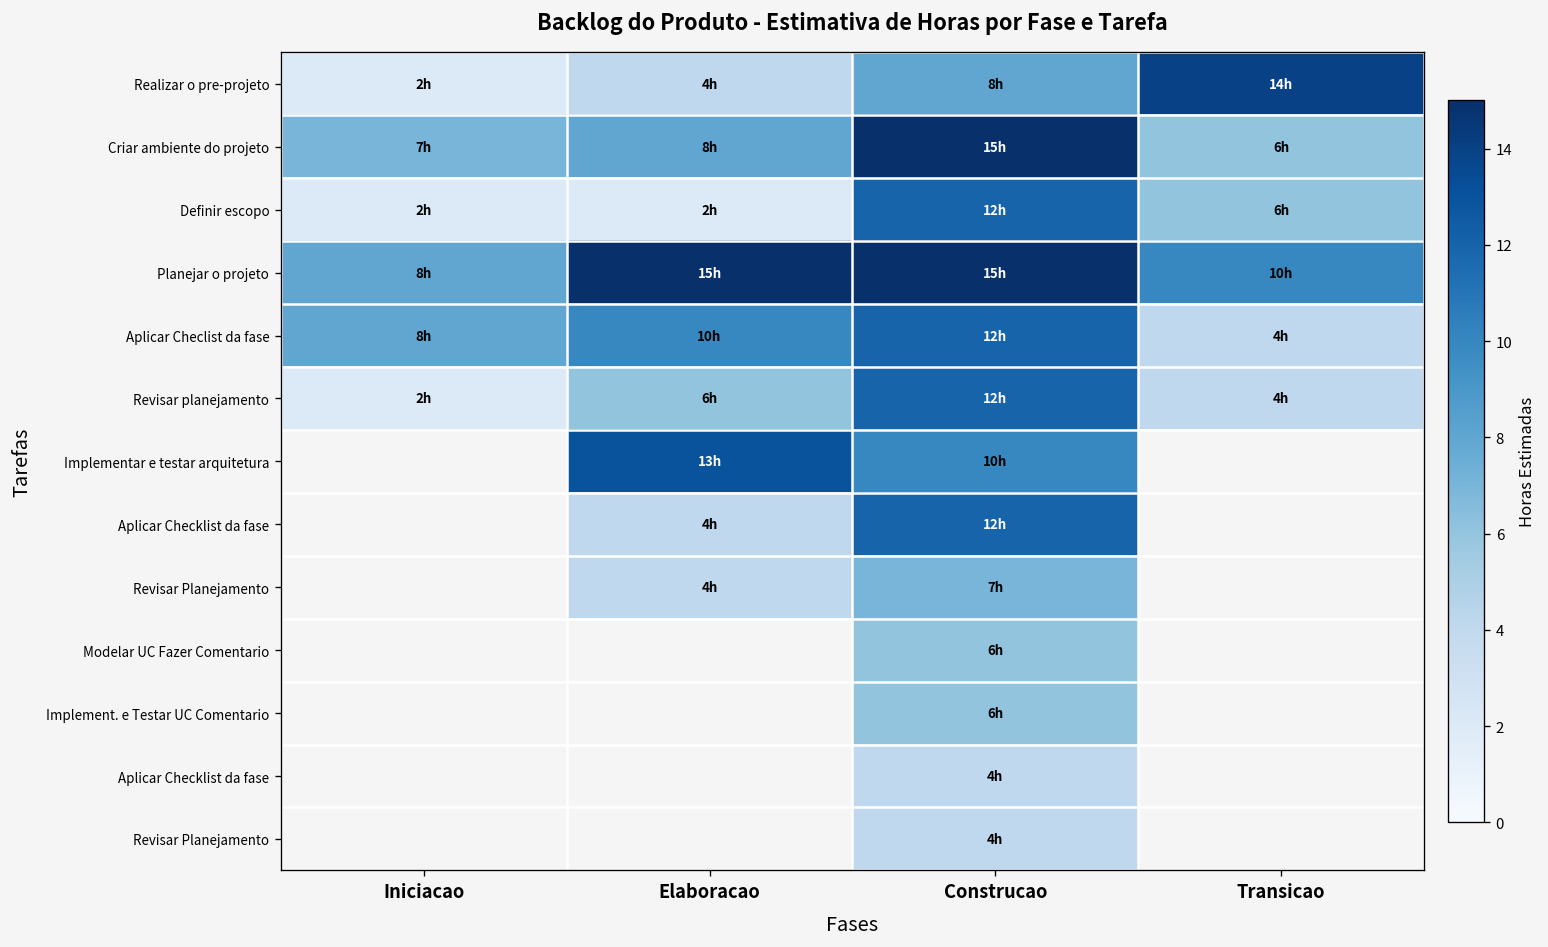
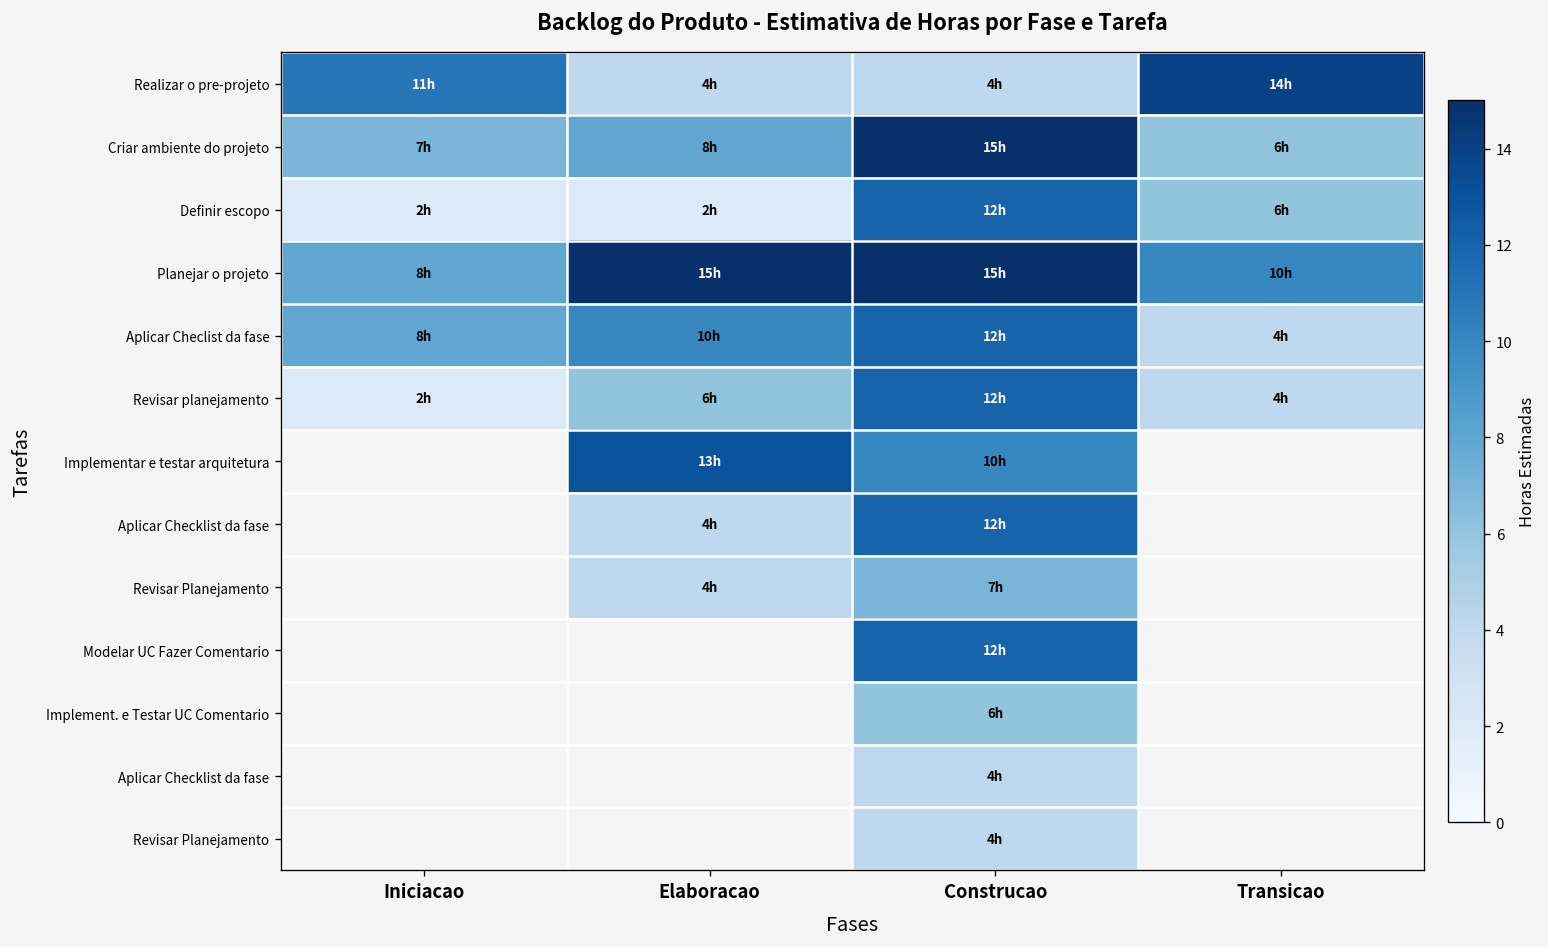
  {
    "Realizar o pre-projeto": {
-     "Iniciacao": "2h",
+     "Iniciacao": "11h",
      "Elaboracao": "4h",
-     "Construcao": "8h",
+     "Construcao": "4h",
      "Transicao": "14h"
    },
    "Criar ambiente do projeto": {
      "Iniciacao": "7h",
      "Elaboracao": "8h",
      "Construcao": "15h",
      "Transicao": "6h"
    },
    "Definir escopo": {
      "Iniciacao": "2h",
      "Elaboracao": "2h",
      "Construcao": "12h",
      "Transicao": "6h"
    },
    "Planejar o projeto": {
      "Iniciacao": "8h",
      "Elaboracao": "15h",
      "Construcao": "15h",
      "Transicao": "10h"
    },
    "Aplicar Checlist da fase": {
      "Iniciacao": "8h",
      "Elaboracao": "10h",
      "Construcao": "12h",
      "Transicao": "4h"
    },
    "Revisar planejamento": {
      "Iniciacao": "2h",
      "Elaboracao": "6h",
      "Construcao": "12h",
      "Transicao": "4h"
    },
    "Implementar e testar arquitetura": {
      "Elaboracao": "13h",
      "Construcao": "10h"
    },
    "Aplicar Checklist da fase": {
      "Elaboracao": "4h"
    },
    "Revisar Planejamento": {
      "Elaboracao": "4h"
    },
    "Modelar UC Fazer Comentario": {
-     "Construcao": "6h"
+     "Construcao": "12h"
    },
    "Implement. e Testar UC Comentario": {
      "Construcao": "6h"
    }
  }
